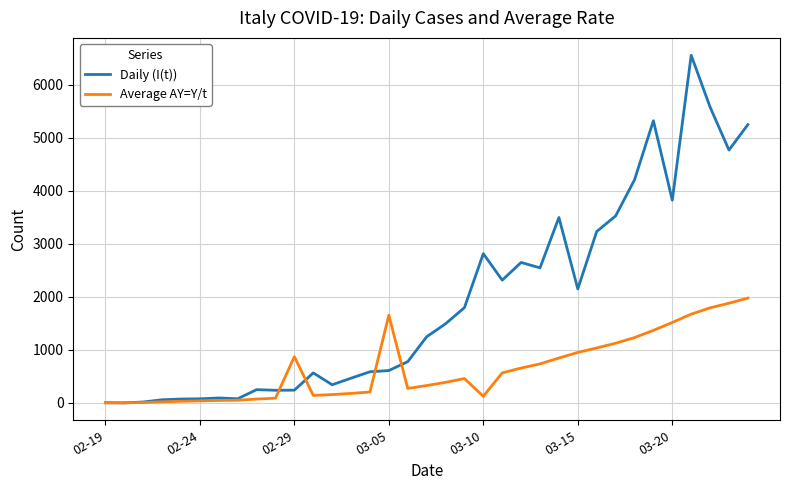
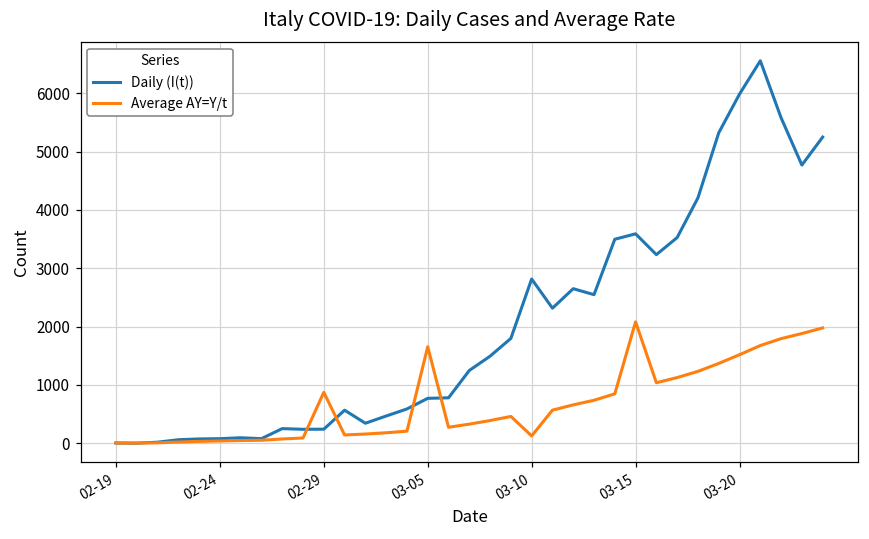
  {
    "Daily (I(t))": {
      "02-29": 200,
-     "03-05": 600,
+     "03-05": 800,
      "03-10": 2800,
-     "03-15": 2200,
-     "03-20": 3800
+     "03-15": 3600,
+     "03-20": 6000
    },
    "Average AY=Y/t": {
      "02-29": 900,
      "03-05": 1700,
      "03-10": 100,
-     "03-15": 1000,
+     "03-15": 2100,
      "03-20": 1500
    }
  }
